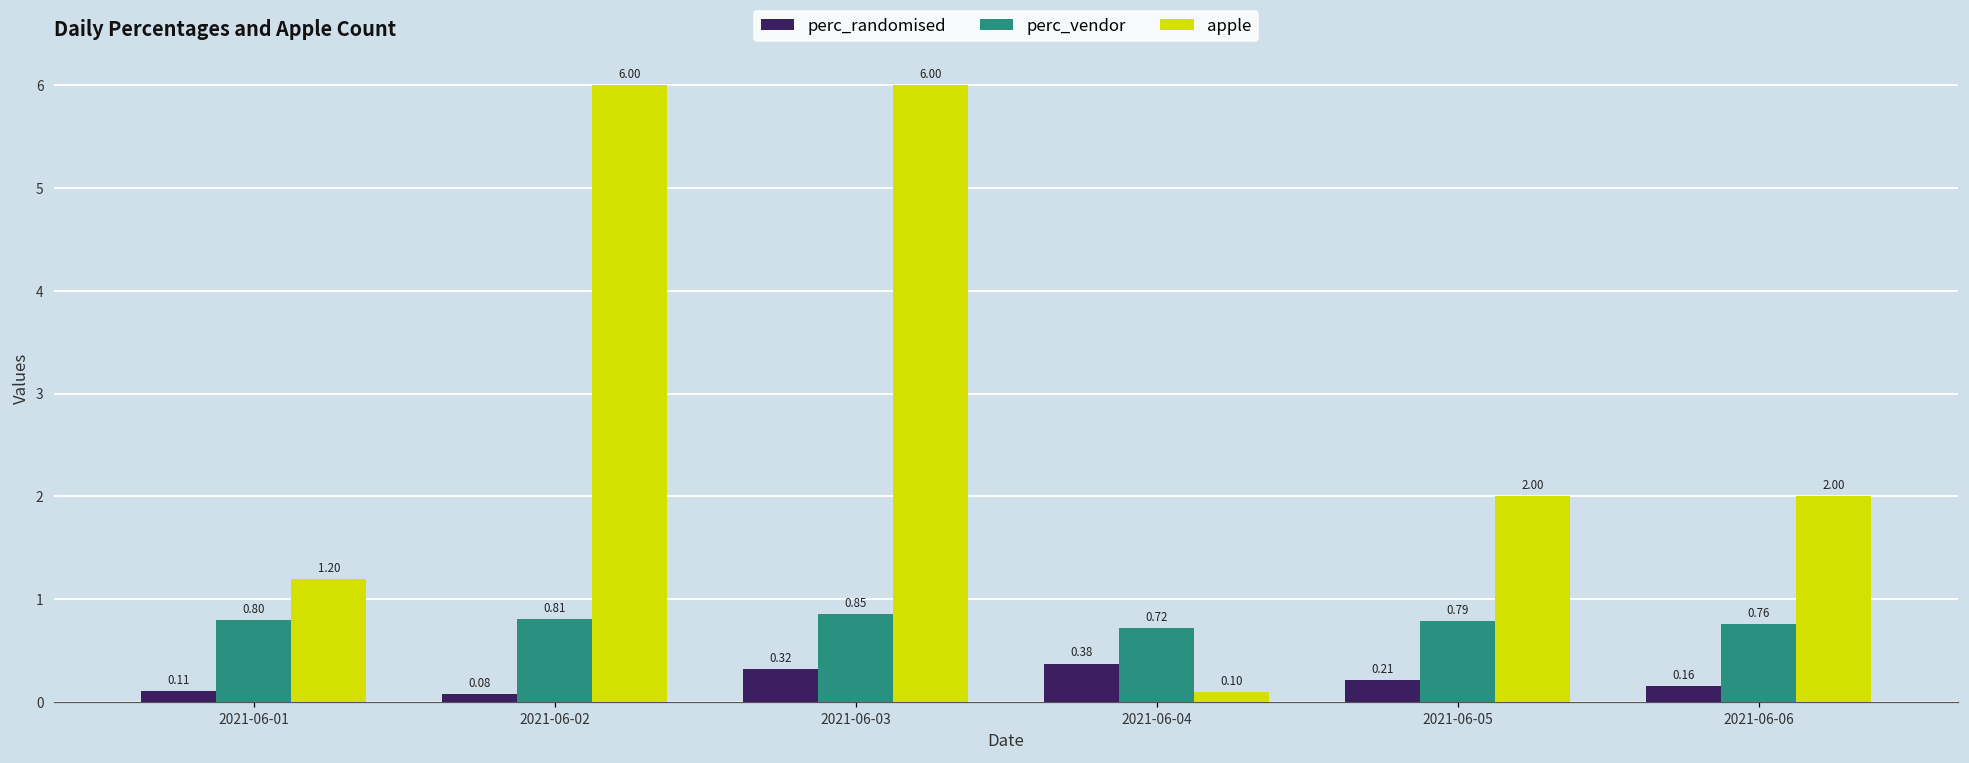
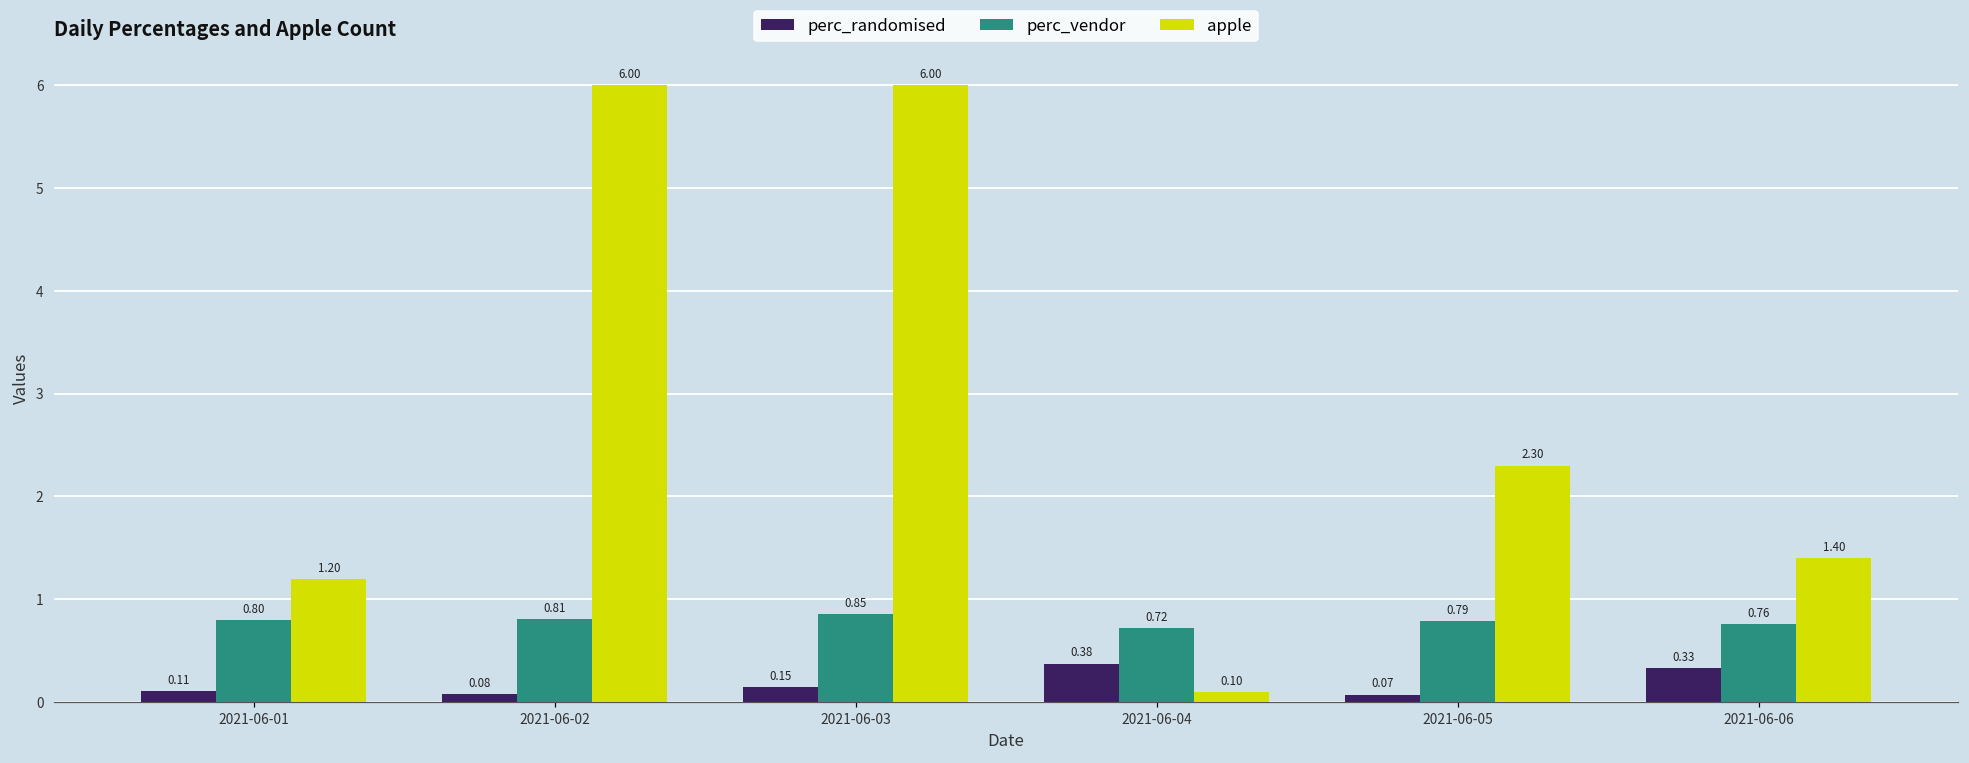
  {
    "perc_randomised": {
      "2021-06-01": 0.11,
      "2021-06-02": 0.08,
-     "2021-06-03": 0.32,
+     "2021-06-03": 0.15,
      "2021-06-04": 0.38,
-     "2021-06-05": 0.21,
-     "2021-06-06": 0.16
+     "2021-06-05": 0.07,
+     "2021-06-06": 0.33
    },
    "perc_vendor": {
      "2021-06-01": 0.80,
      "2021-06-02": 0.81,
      "2021-06-03": 0.85,
      "2021-06-04": 0.72,
      "2021-06-05": 0.79,
      "2021-06-06": 0.76
    },
    "apple": {
      "2021-06-01": 1.20,
      "2021-06-02": 6.00,
      "2021-06-03": 6.00,
      "2021-06-04": 0.10,
-     "2021-06-05": 2.00,
-     "2021-06-06": 2.00
+     "2021-06-05": 2.30,
+     "2021-06-06": 1.40
    }
  }
